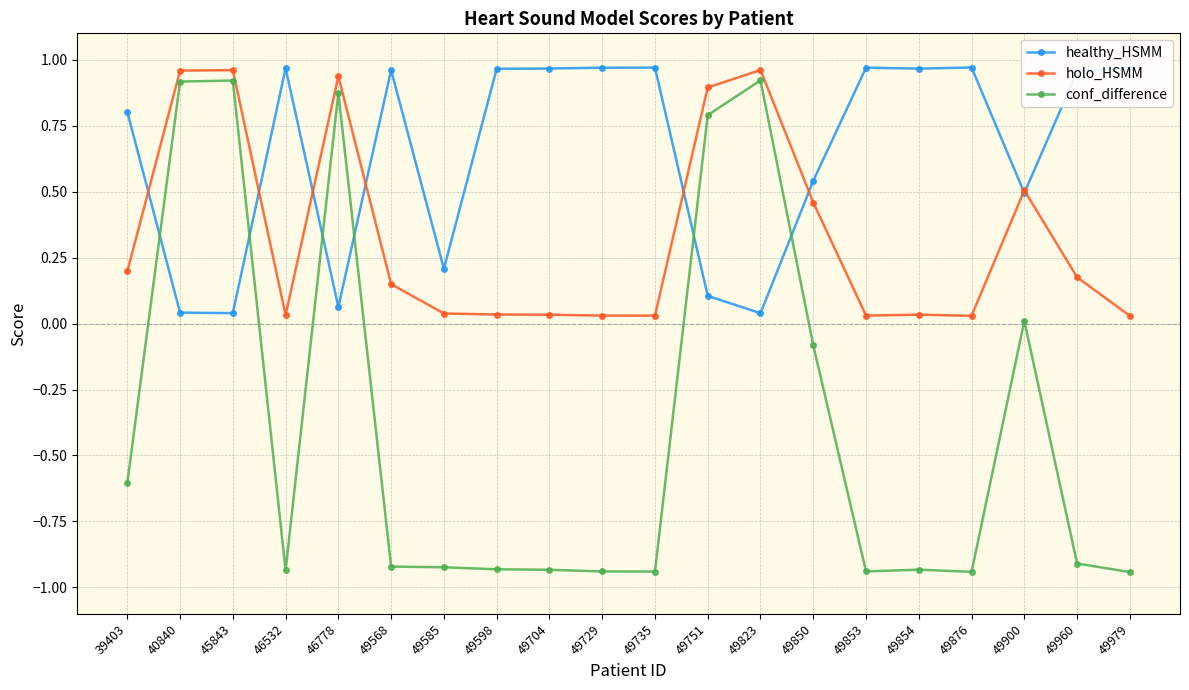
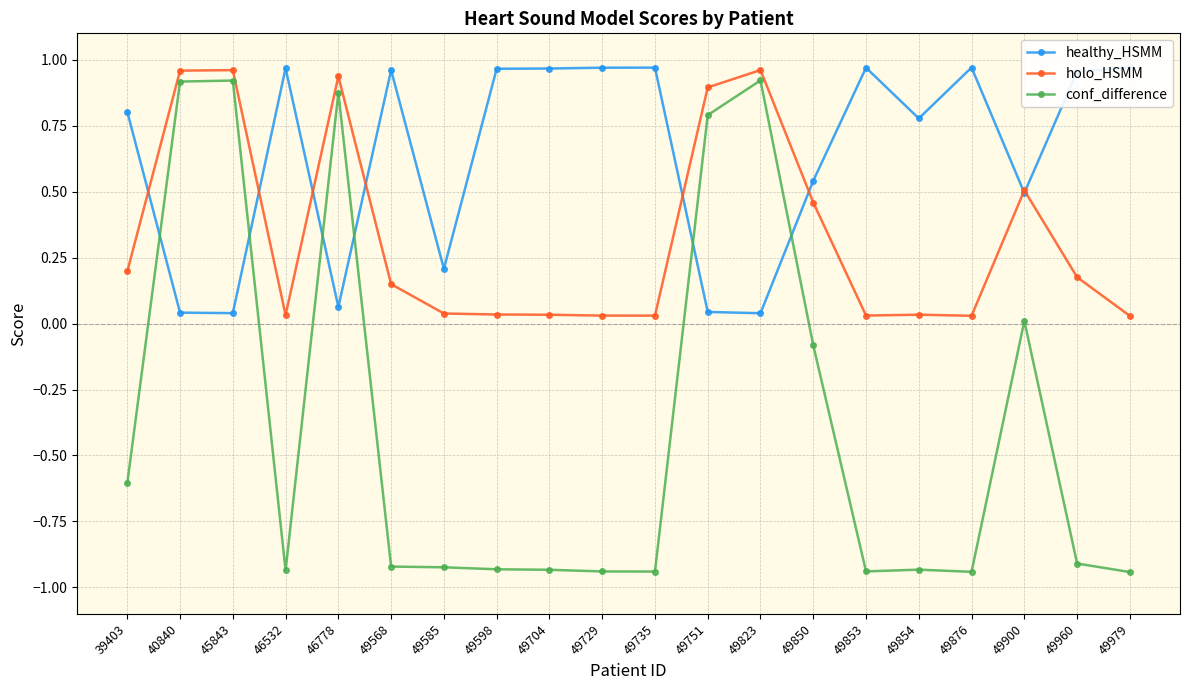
  {
    "healthy_HSMM": {
      "39403": 0.80,
      "40840": 0.04,
      "45843": 0.04,
      "46532": 0.97,
      "46778": 0.06,
      "49568": 0.96,
      "49585": 0.21,
      "49598": 0.97,
      "49704": 0.97,
      "49729": 0.97,
      "49735": 0.97,
-     "49751": 0.11,
+     "49751": 0.04,
      "49823": 0.04,
      "49850": 0.54,
      "49853": 0.97,
-     "49854": 0.97,
+     "49854": 0.78,
      "49876": 0.97,
      "49900": 0.50
    },
    "holo_HSMM": {
      "39403": 0.20,
      "40840": 0.96,
      "45843": 0.96,
      "46532": 0.03,
      "46778": 0.94,
      "49568": 0.15,
      "49585": 0.04,
      "49598": 0.03,
      "49704": 0.03,
      "49729": 0.03,
      "49735": 0.03,
      "49751": 0.89,
      "49823": 0.96,
      "49850": 0.46,
      "49853": 0.03,
      "49854": 0.03,
      "49876": 0.03,
      "49900": 0.50,
      "49960": 0.18,
      "49979": 0.03
    },
    "conf_difference": {
      "39403": -0.61,
      "40840": 0.92,
      "45843": 0.92,
      "46532": -0.94,
      "46778": 0.87,
      "49568": -0.92,
      "49585": -0.92,
      "49598": -0.93,
      "49704": -0.93,
      "49729": -0.94,
      "49735": -0.94,
      "49751": 0.79,
      "49823": 0.92,
      "49850": -0.08,
      "49853": -0.94,
      "49854": -0.93,
      "49876": -0.94,
      "49900": 0.01,
      "49960": -0.91,
      "49979": -0.94
    }
  }
